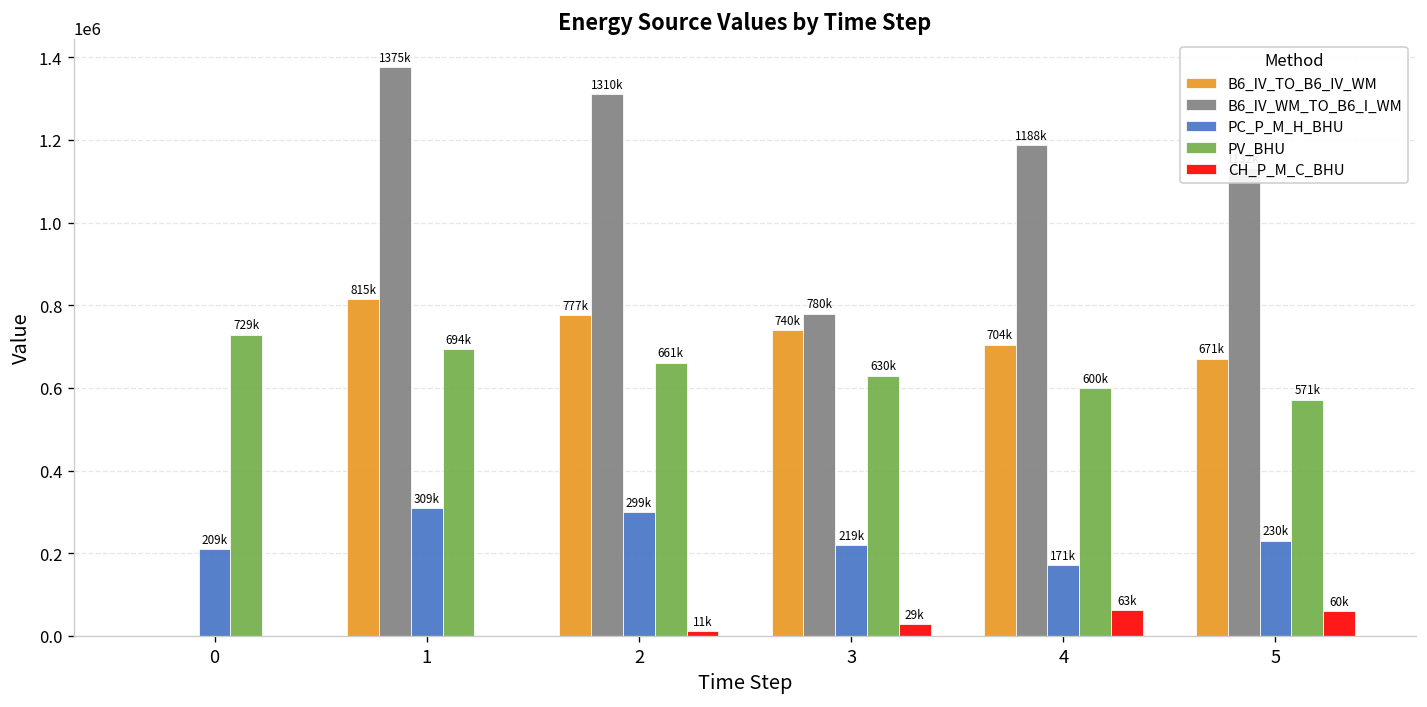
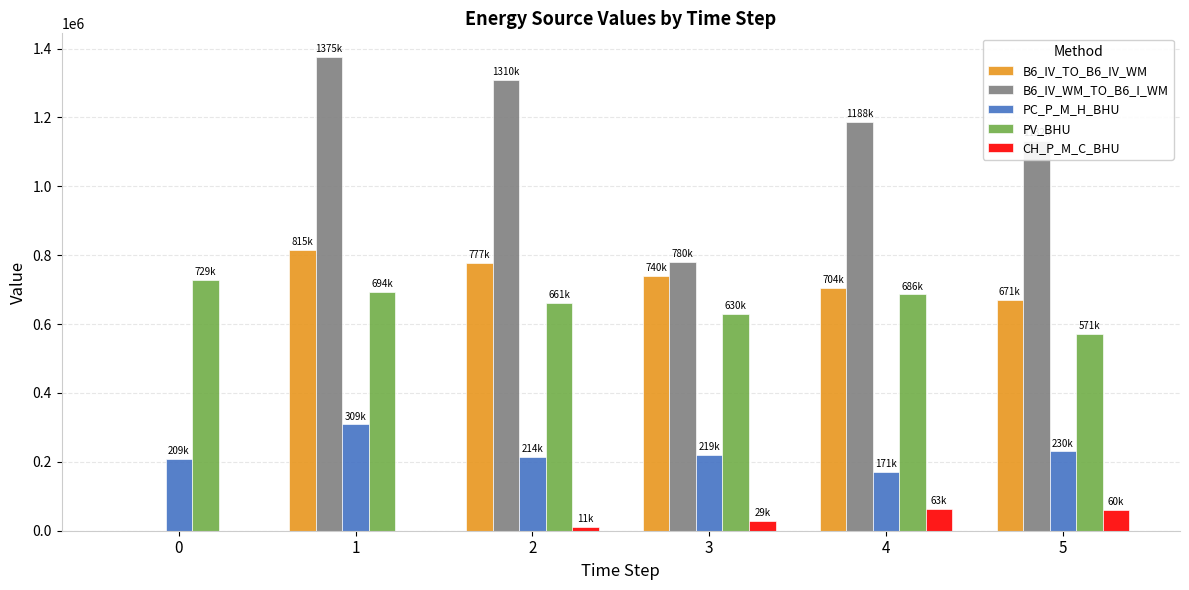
  {
    "B6_IV_TO_B6_IV_WM": {
      "1": "815k",
      "2": "777k",
      "3": "740k",
      "4": "704k",
      "5": "671k"
    },
    "B6_IV_WM_TO_B6_I_WM": {
      "1": "1375k",
      "2": "1310k",
      "3": "780k",
      "4": "1188k"
    },
    "PC_P_M_H_BHU": {
      "0": "209k",
      "1": "309k",
-     "2": "299k",
+     "2": "214k",
      "3": "219k",
      "4": "171k",
      "5": "230k"
    },
    "PV_BHU": {
      "0": "729k",
      "1": "694k",
      "2": "661k",
      "3": "630k",
-     "4": "600k",
+     "4": "686k",
      "5": "571k"
    },
    "CH_P_M_C_BHU": {
      "2": "11k",
      "3": "29k",
      "4": "63k",
      "5": "60k"
    }
  }
